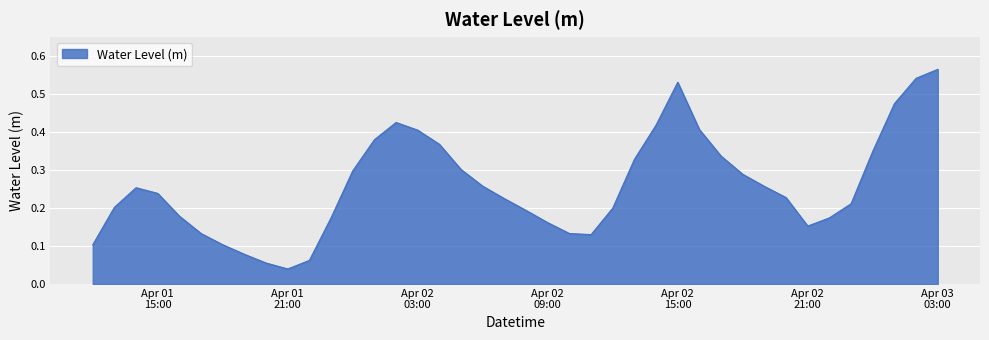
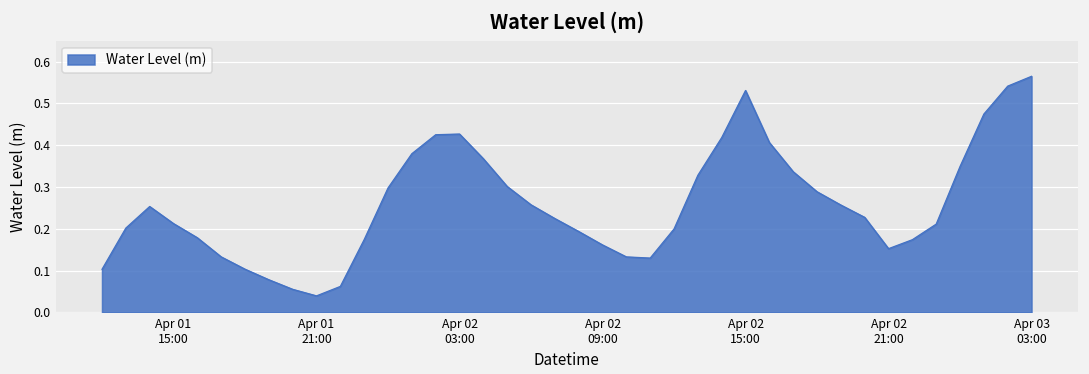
  {
-   "Apr 01 15:00": 0.24,
+   "Apr 01 15:00": 0.21,
    "Apr 01 21:00": 0.04,
-   "Apr 02 03:00": 0.40,
+   "Apr 02 03:00": 0.43,
    "Apr 02 09:00": 0.16,
    "Apr 02 15:00": 0.53,
    "Apr 02 21:00": 0.15,
    "Apr 03 03:00": 0.56
  }
